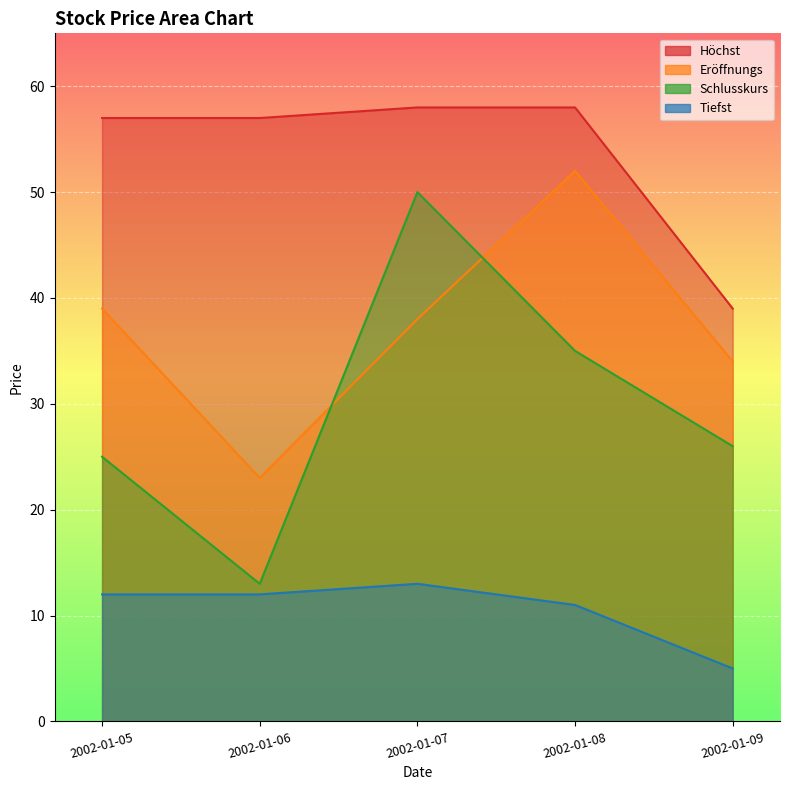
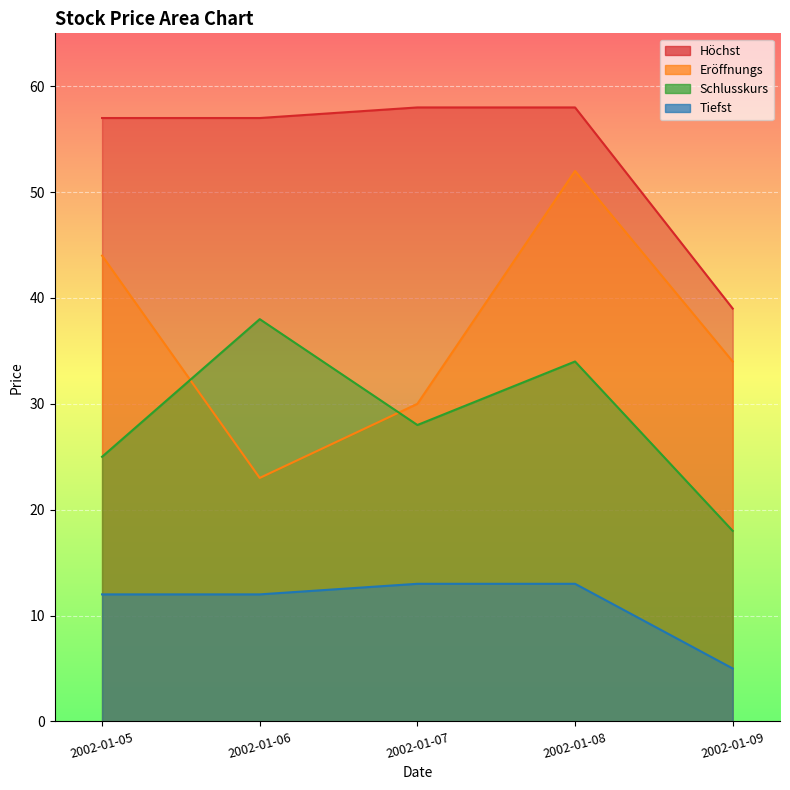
  {
    "Höchst": {
      "2002-01-05": 57,
      "2002-01-06": 57,
      "2002-01-07": 58,
      "2002-01-08": 58,
      "2002-01-09": 39
    },
    "Eröffnungs": {
-     "2002-01-05": 39,
+     "2002-01-05": 44,
      "2002-01-06": 23,
-     "2002-01-07": 38,
+     "2002-01-07": 30,
      "2002-01-08": 52,
      "2002-01-09": 34
    },
    "Schlusskurs": {
      "2002-01-05": 25,
-     "2002-01-06": 13,
-     "2002-01-07": 50,
-     "2002-01-08": 35,
-     "2002-01-09": 26
+     "2002-01-06": 38,
+     "2002-01-07": 28,
+     "2002-01-08": 34,
+     "2002-01-09": 18
    },
    "Tiefst": {
      "2002-01-05": 12,
      "2002-01-06": 12,
      "2002-01-07": 13,
-     "2002-01-08": 11,
+     "2002-01-08": 13,
      "2002-01-09": 5
    }
  }
